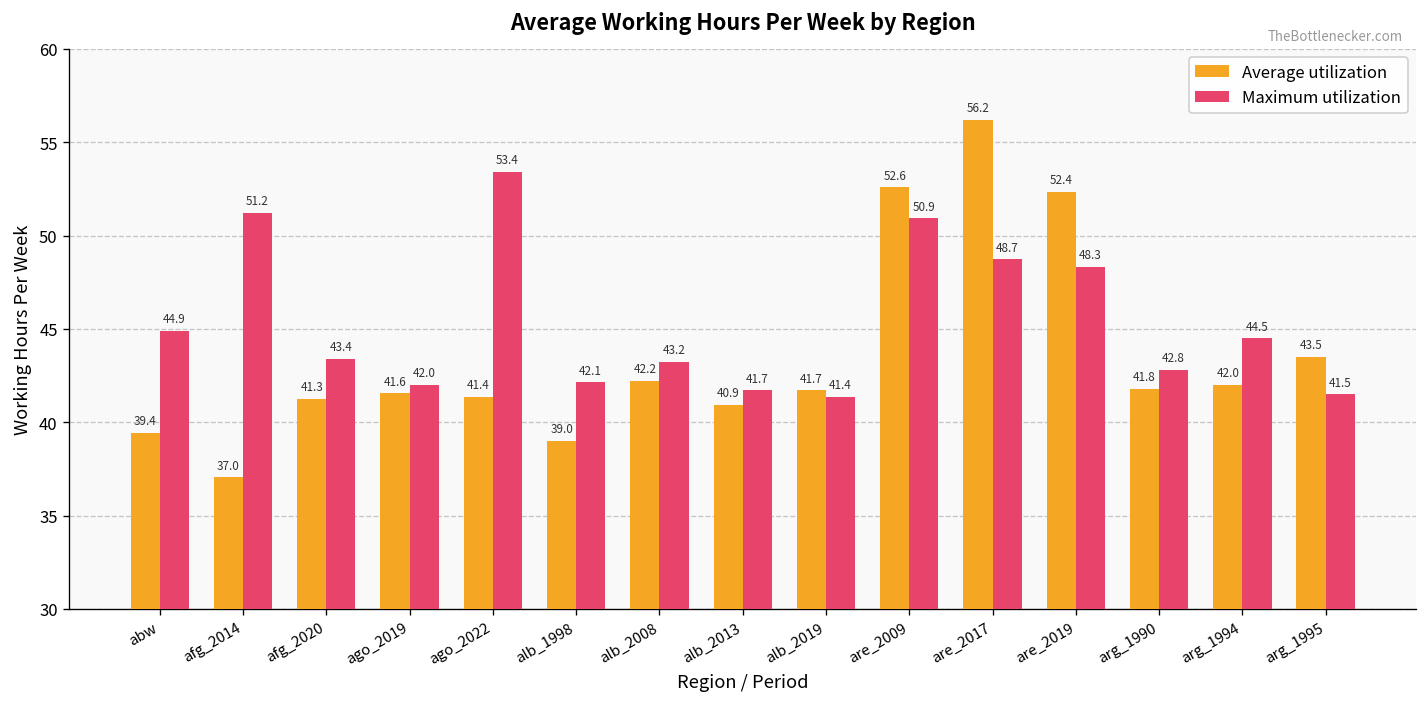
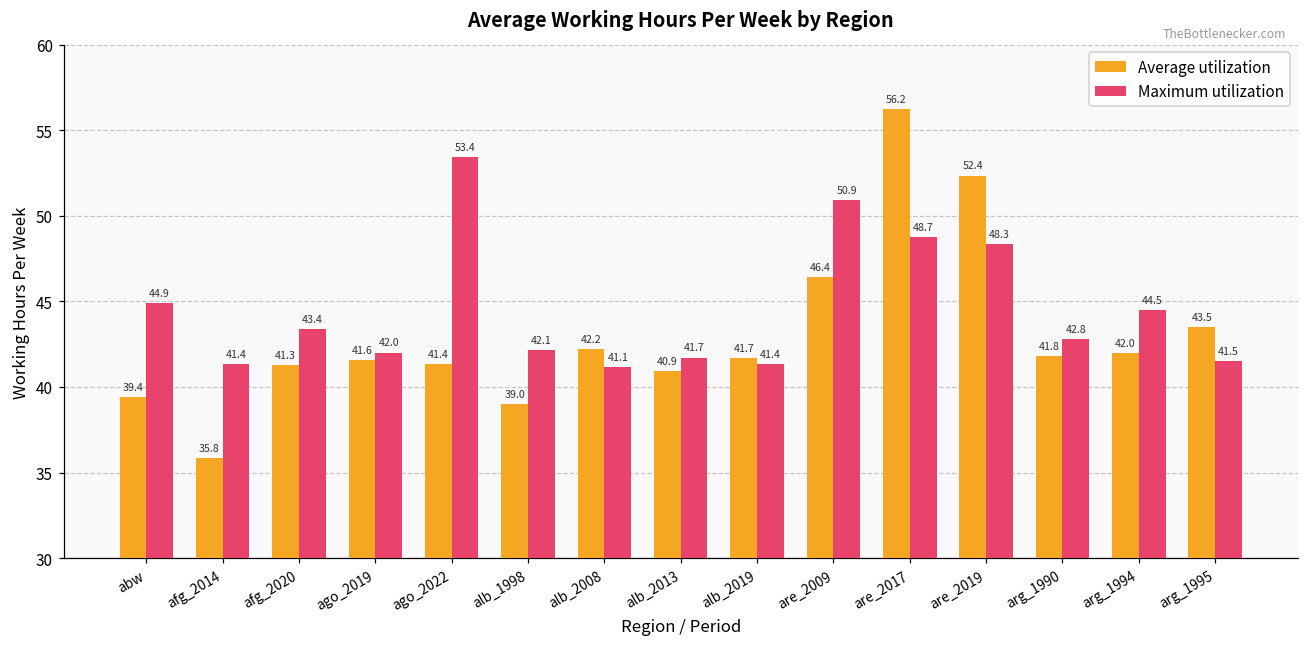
  {
    "Average utilization": {
      "abw": 39.4,
-     "afg_2014": 37.0,
+     "afg_2014": 35.8,
      "afg_2020": 41.3,
      "ago_2019": 41.6,
      "ago_2022": 41.4,
      "alb_1998": 39.0,
      "alb_2008": 42.2,
      "alb_2013": 40.9,
      "alb_2019": 41.7,
-     "are_2009": 52.6,
+     "are_2009": 46.4,
      "are_2017": 56.2,
      "are_2019": 52.4,
      "arg_1990": 41.8,
      "arg_1994": 42.0,
      "arg_1995": 43.5
    },
    "Maximum utilization": {
      "abw": 44.9,
-     "afg_2014": 51.2,
+     "afg_2014": 41.4,
      "afg_2020": 43.4,
      "ago_2019": 42.0,
      "ago_2022": 53.4,
      "alb_1998": 42.1,
-     "alb_2008": 43.2,
+     "alb_2008": 41.1,
      "alb_2013": 41.7,
      "alb_2019": 41.4,
      "are_2009": 50.9,
      "are_2017": 48.7,
      "are_2019": 48.3,
      "arg_1990": 42.8,
      "arg_1994": 44.5,
      "arg_1995": 41.5
    }
  }
